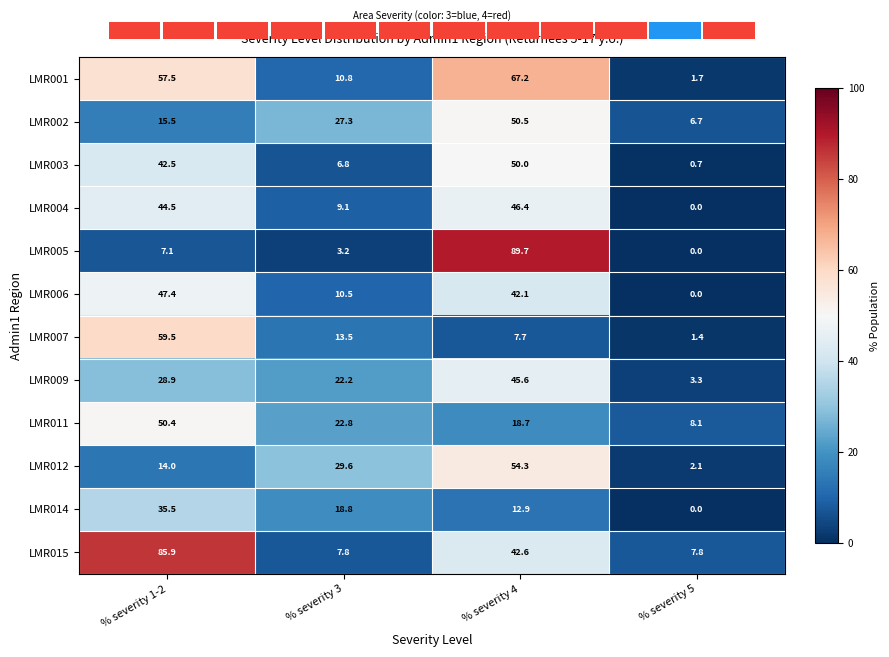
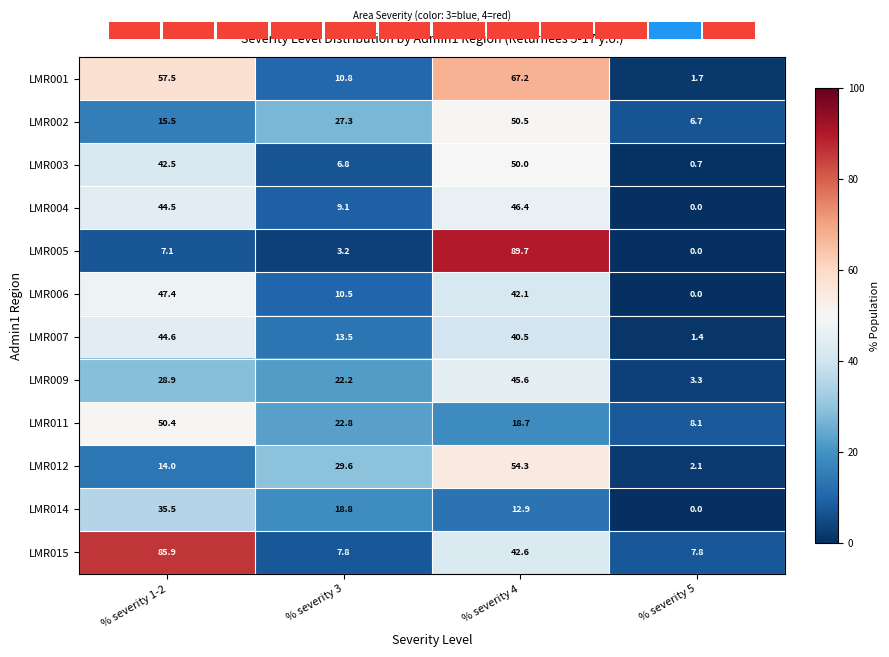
  {
    "Severity Level Distribution by Admin1 Region (Returnees 5-17 y.o.)": {
      "LMR001": {
        "% severity 1-2": 57.5,
        "% severity 3": 10.8,
        "% severity 4": 67.2,
        "% severity 5": 1.7
      },
      "LMR002": {
        "% severity 1-2": 15.5,
        "% severity 3": 27.3,
        "% severity 4": 50.5,
        "% severity 5": 6.7
      },
      "LMR003": {
        "% severity 1-2": 42.5,
        "% severity 3": 6.8,
        "% severity 4": 50.0,
        "% severity 5": 0.7
      },
      "LMR004": {
        "% severity 1-2": 44.5,
        "% severity 3": 9.1,
        "% severity 4": 46.4,
        "% severity 5": 0.0
      },
      "LMR005": {
        "% severity 1-2": 7.1,
        "% severity 3": 3.2,
        "% severity 4": 89.7,
        "% severity 5": 0.0
      },
      "LMR006": {
        "% severity 1-2": 47.4,
        "% severity 3": 10.5,
        "% severity 4": 42.1,
        "% severity 5": 0.0
      },
      "LMR007": {
-       "% severity 1-2": 59.5,
+       "% severity 1-2": 44.6,
        "% severity 3": 13.5,
-       "% severity 4": 7.7,
+       "% severity 4": 40.5,
        "% severity 5": 1.4
      },
      "LMR009": {
        "% severity 1-2": 28.9,
        "% severity 3": 22.2,
        "% severity 4": 45.6,
        "% severity 5": 3.3
      },
      "LMR011": {
        "% severity 1-2": 50.4,
        "% severity 3": 22.8,
        "% severity 4": 18.7,
        "% severity 5": 8.1
      },
      "LMR012": {
        "% severity 1-2": 14.0,
        "% severity 3": 29.6,
        "% severity 4": 54.3,
        "% severity 5": 2.1
      },
      "LMR014": {
        "% severity 1-2": 35.5,
        "% severity 3": 18.8,
        "% severity 4": 12.9,
        "% severity 5": 0.0
      },
      "LMR015": {
        "% severity 1-2": 85.9,
        "% severity 3": 7.8,
        "% severity 4": 42.6,
        "% severity 5": 7.8
      }
    }
  }
